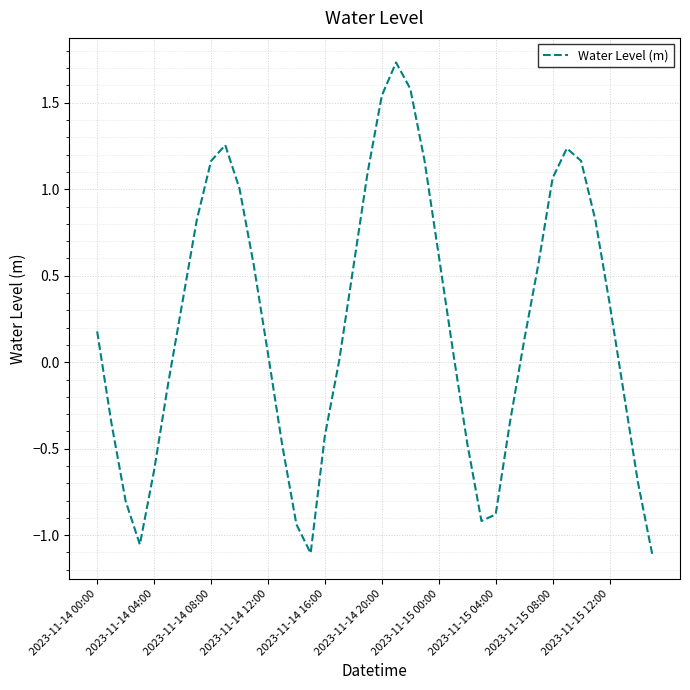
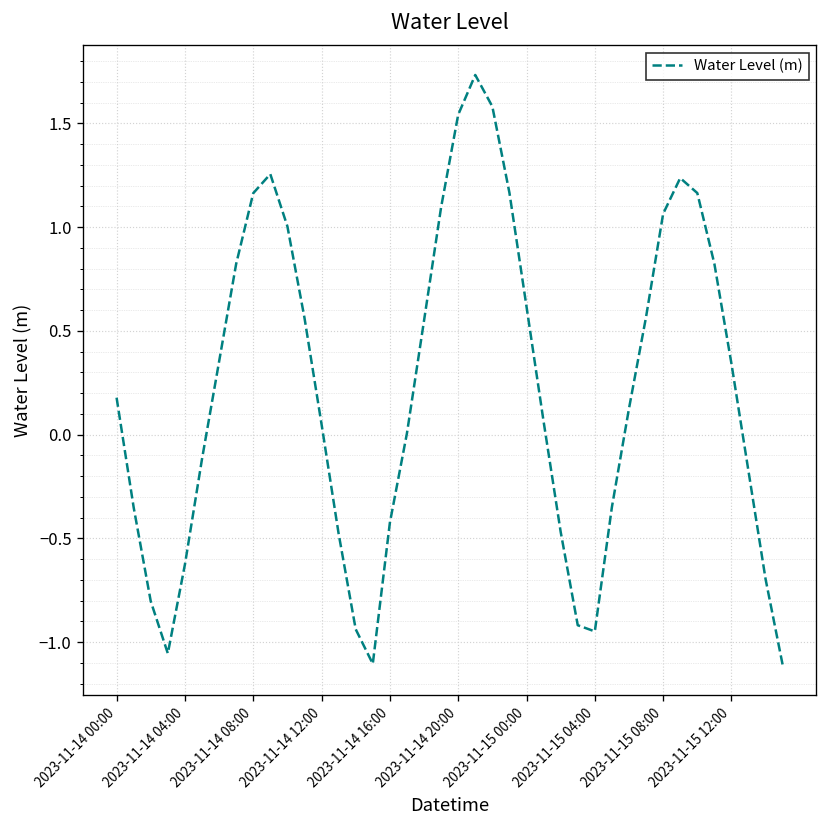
  {
    "2023-11-14 00:00": 0.18,
    "2023-11-14 04:00": -0.63,
    "2023-11-14 08:00": 1.16,
    "2023-11-14 12:00": 0.05,
    "2023-11-14 16:00": -0.42,
    "2023-11-14 20:00": 1.54,
    "2023-11-15 00:00": 0.62,
-   "2023-11-15 04:00": -0.88,
+   "2023-11-15 04:00": -0.95,
    "2023-11-15 08:00": 1.06,
    "2023-11-15 12:00": 0.34
  }
